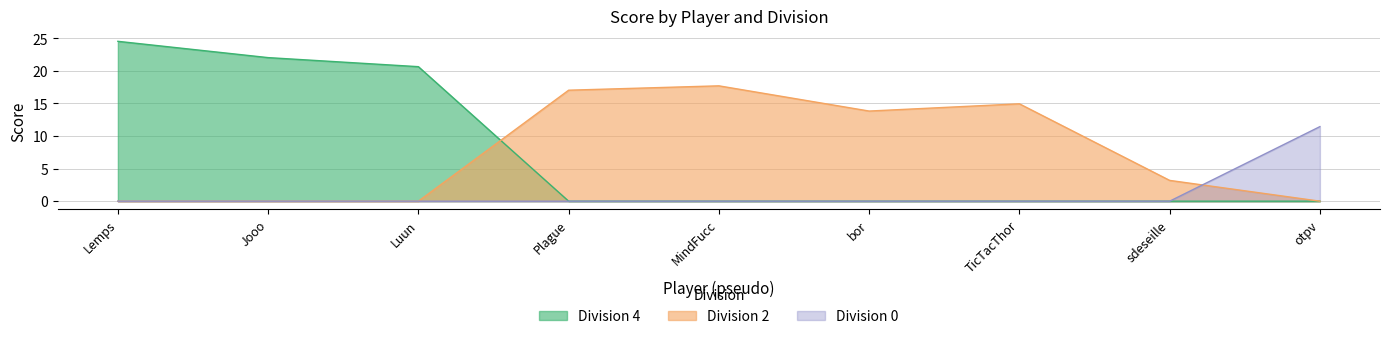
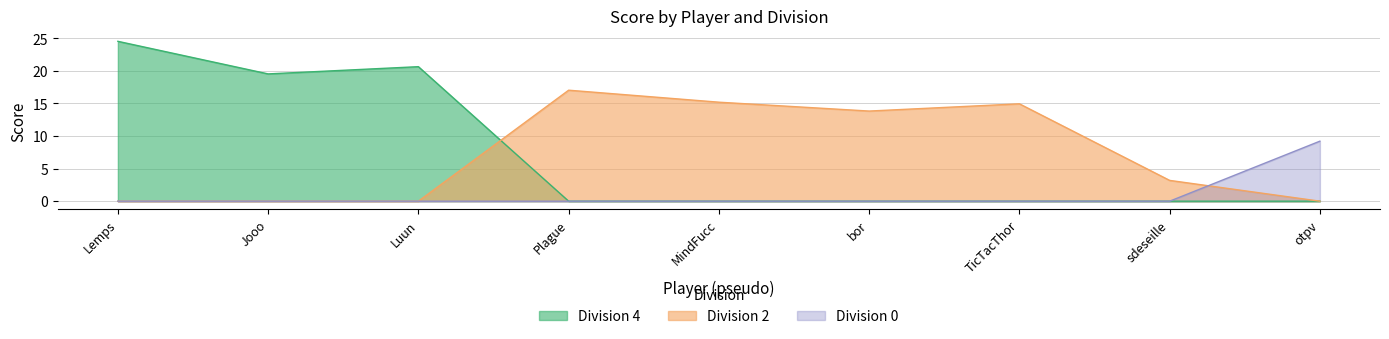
  {
    "Division 4": {
      "Lemps": 25,
-     "Jooo": 22,
+     "Jooo": 20,
      "Luun": 21
    },
    "Division 2": {
      "Plague": 17,
-     "MindFucc": 18,
+     "MindFucc": 15,
      "bor": 14,
      "TicTacThor": 15,
      "sdeseille": 3
    },
    "Division 0": {
-     "otpv": 11
+     "otpv": 9
    }
  }
